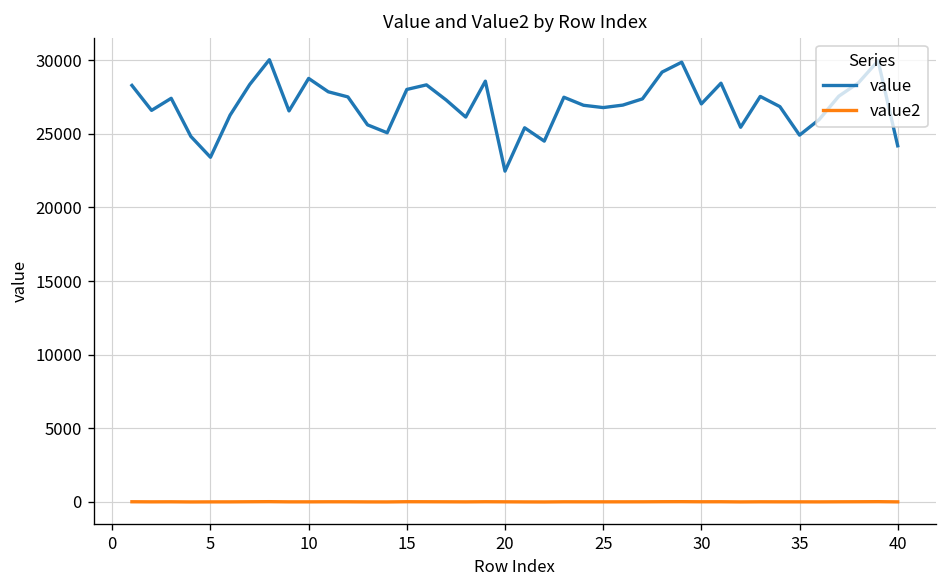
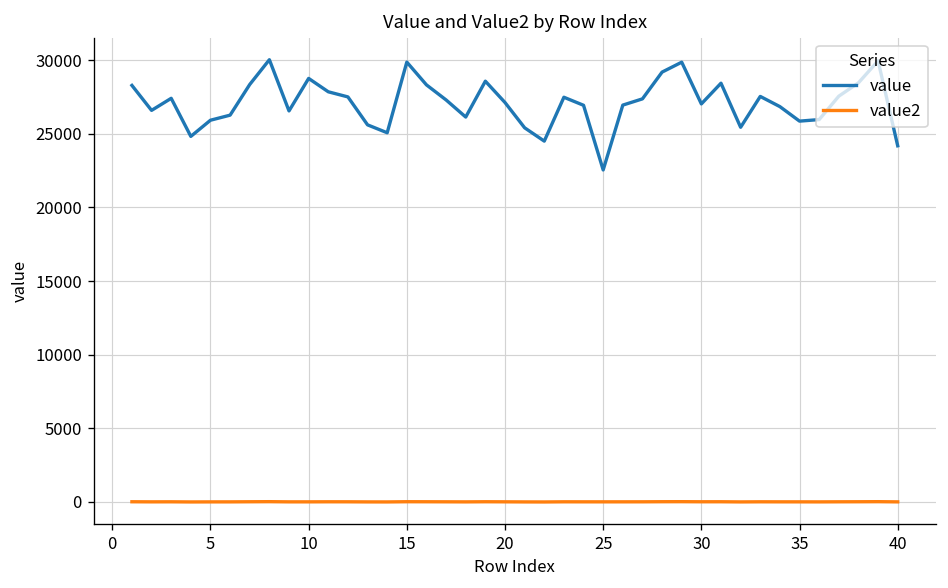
  {
    "value": {
-     "5": 23400,
+     "5": 25900,
      "10": 28800,
-     "15": 28000,
-     "20": 22500,
-     "25": 26800,
+     "15": 29900,
+     "20": 27100,
+     "25": 22500,
      "30": 27000,
-     "35": 24900,
+     "35": 25900,
      "40": 24200
    },
    "value2": {
      "5": 0,
      "10": 0,
      "15": 0,
      "20": 0,
      "25": 0,
      "30": 0,
      "35": 0,
      "40": 0
    }
  }
